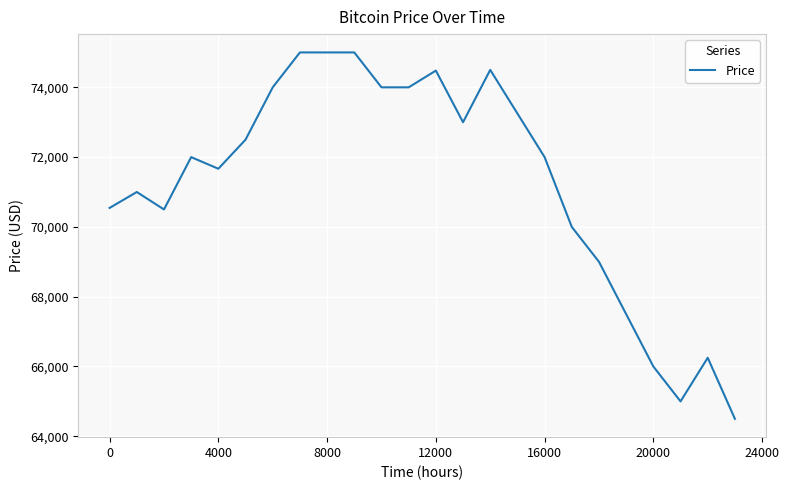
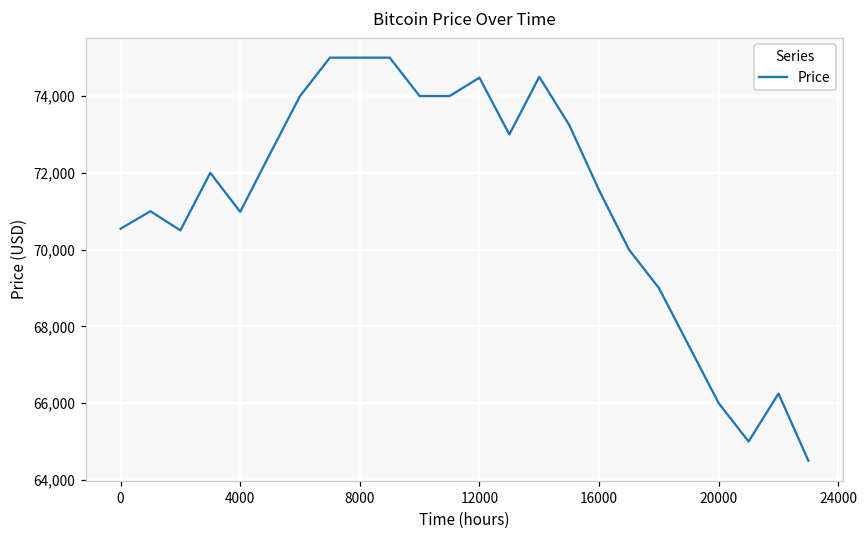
  {
    "0": "70,500",
-   "4000": "71,700",
+   "4000": "71,000",
    "8000": "75,000",
    "12000": "74,500",
-   "16000": "72,000",
+   "16000": "71,500",
    "20000": "66,000"
  }
